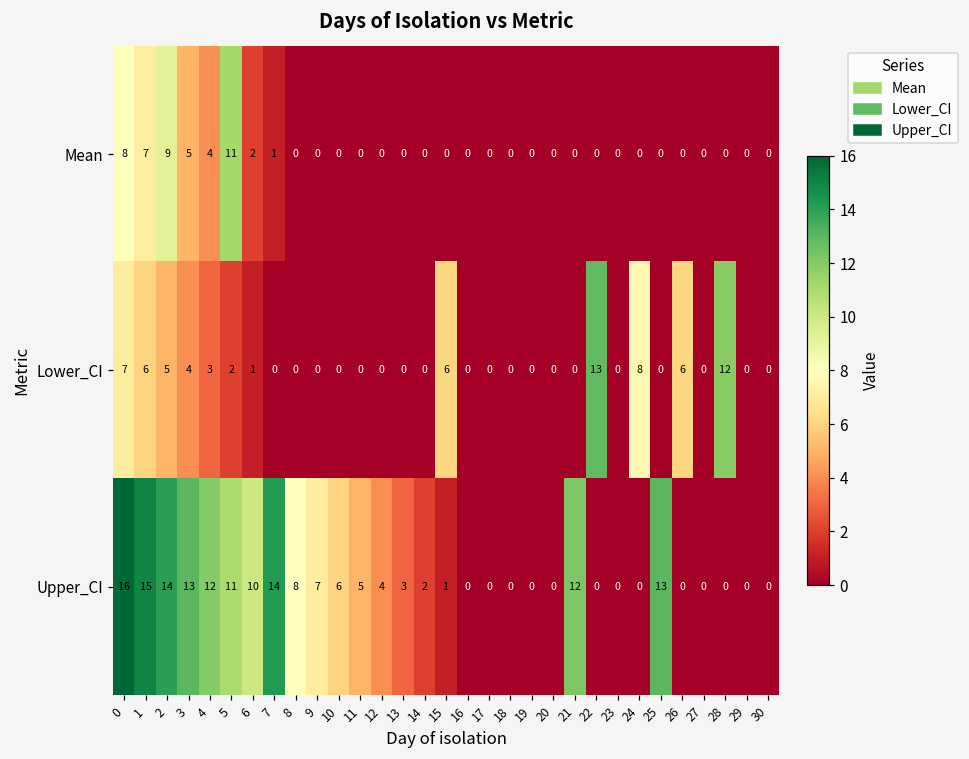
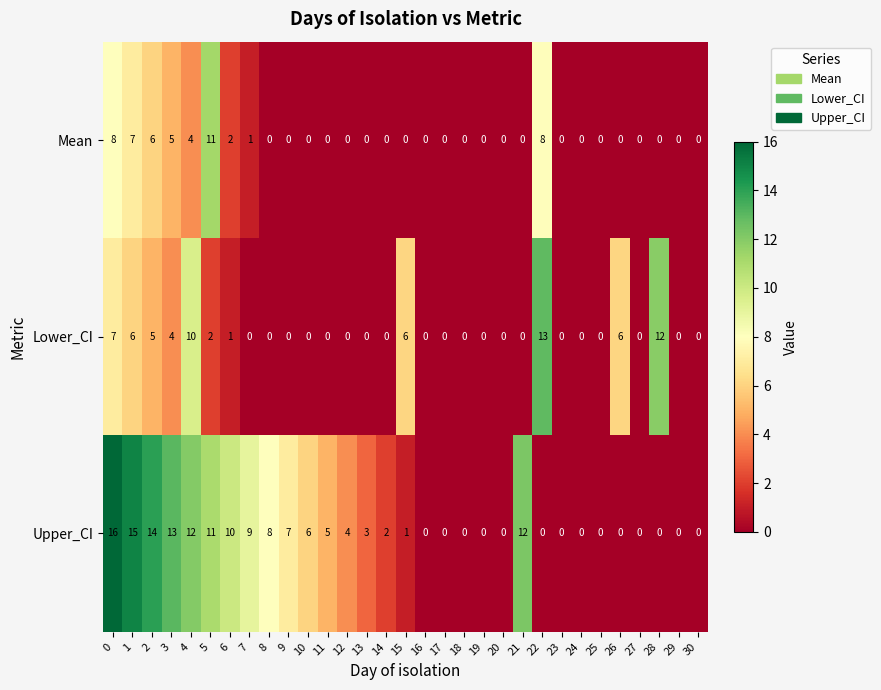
  {
    "Mean": {
      "0": 8,
      "1": 7,
-     "2": 9,
+     "2": 6,
      "3": 5,
      "4": 4,
      "5": 11,
      "6": 2,
      "7": 1,
      "8": 0,
      "9": 0,
      "10": 0,
      "11": 0,
      "12": 0,
      "13": 0,
      "14": 0,
      "15": 0,
      "16": 0,
      "17": 0,
      "18": 0,
      "19": 0,
      "20": 0,
      "21": 0,
-     "22": 0,
+     "22": 8,
      "23": 0,
      "24": 0,
      "25": 0,
      "26": 0,
      "27": 0,
      "28": 0,
      "29": 0,
      "30": 0
    },
    "Lower_CI": {
      "0": 7,
      "1": 6,
      "2": 5,
      "3": 4,
-     "4": 3,
+     "4": 10,
      "5": 2,
      "6": 1,
      "7": 0,
      "8": 0,
      "9": 0,
      "10": 0,
      "11": 0,
      "12": 0,
      "13": 0,
      "14": 0,
      "15": 6,
      "16": 0,
      "17": 0,
      "18": 0,
      "19": 0,
      "20": 0,
      "21": 0,
      "22": 13,
      "23": 0,
-     "24": 8,
+     "24": 0,
      "25": 0,
      "26": 6,
      "27": 0,
      "28": 12,
      "29": 0,
      "30": 0
    },
    "Upper_CI": {
      "0": 16,
      "1": 15,
      "2": 14,
      "3": 13,
      "4": 12,
      "5": 11,
      "6": 10,
-     "7": 14,
+     "7": 9,
      "8": 8,
      "9": 7,
      "10": 6,
      "11": 5,
      "12": 4,
      "13": 3,
      "14": 2,
      "15": 1,
      "16": 0,
      "17": 0,
      "18": 0,
      "19": 0,
      "20": 0,
      "21": 12,
      "22": 0,
      "23": 0,
      "24": 0,
-     "25": 13,
+     "25": 0,
      "26": 0,
      "27": 0,
      "28": 0,
      "29": 0,
      "30": 0
    }
  }
